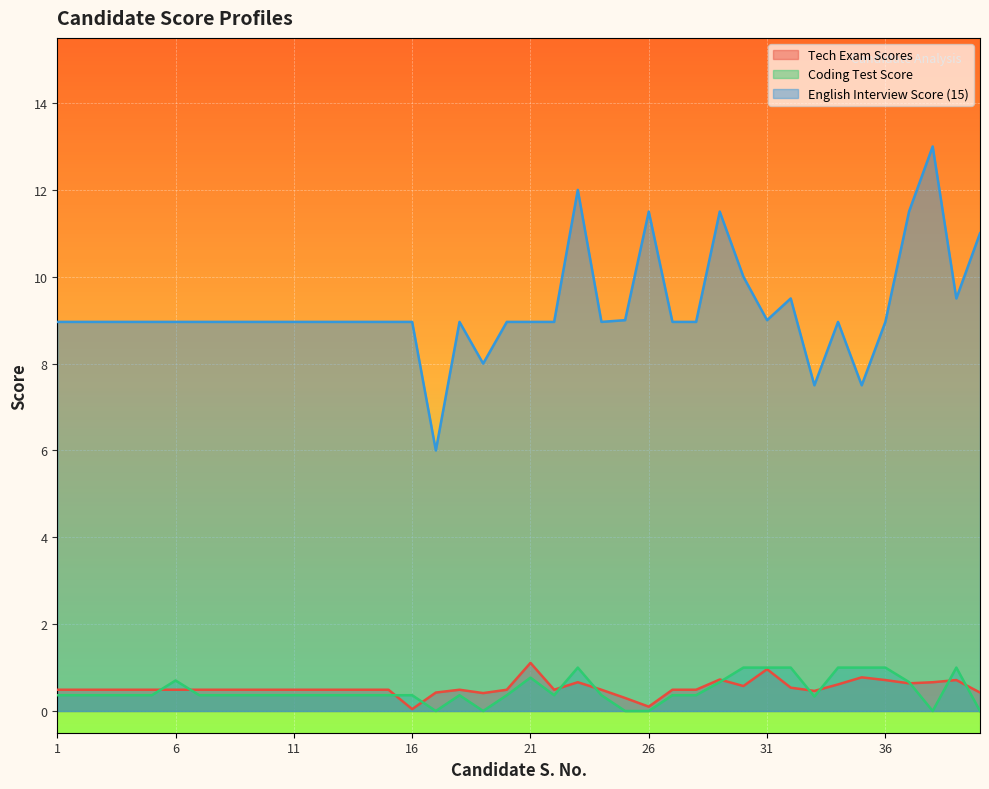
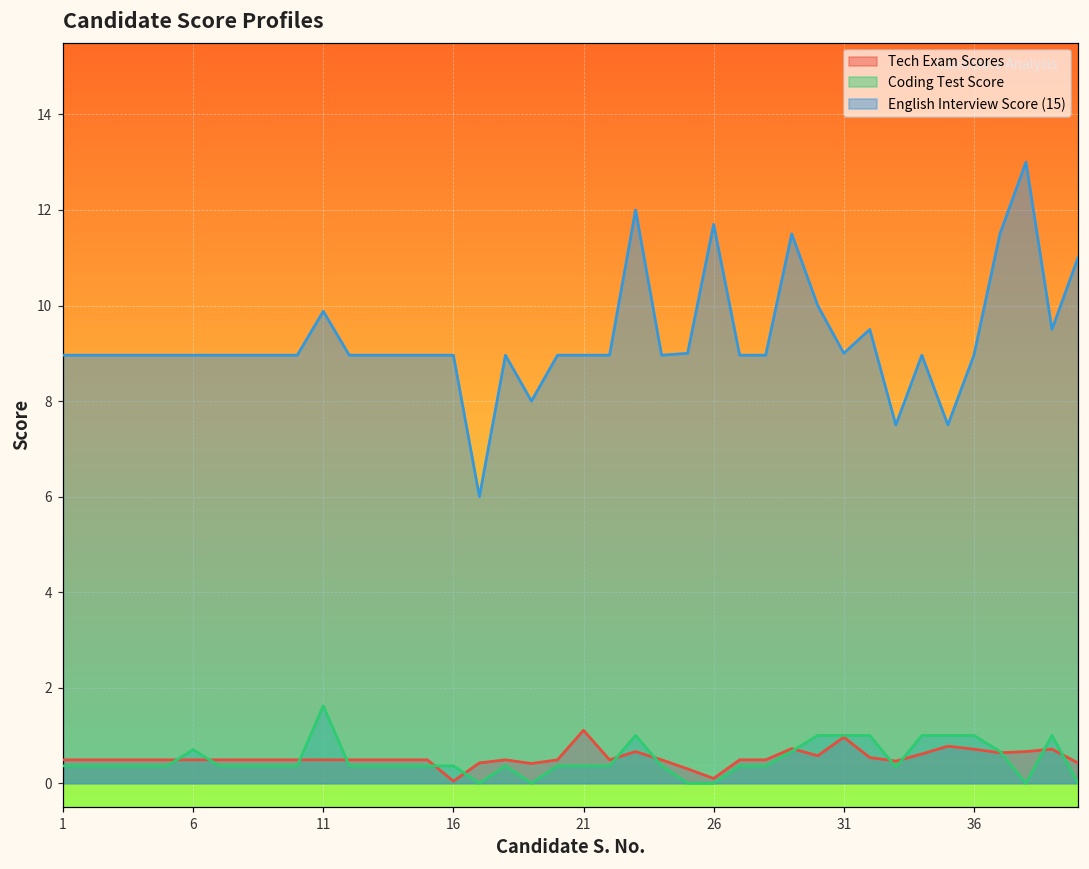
  {
    "Tech Exam Scores": {
      "1": 0.5,
      "6": 0.5,
      "11": 0.5,
      "16": 0.0,
      "21": 1.1,
      "26": 0.1,
      "36": 0.7
    },
    "Coding Test Score": {
      "1": 0.4,
      "6": 0.7,
-     "11": 0.4,
+     "11": 1.6,
      "16": 0.4,
-     "21": 0.8,
+     "21": 0.4,
      "26": 0.0,
      "36": 1.0
    },
    "English Interview Score (15)": {
      "1": 9.0,
      "6": 9.0,
-     "11": 9.0,
+     "11": 9.9,
      "16": 9.0,
      "21": 9.0,
-     "26": 11.5,
+     "26": 11.7,
      "31": 9.0,
      "36": 9.0
    }
  }
